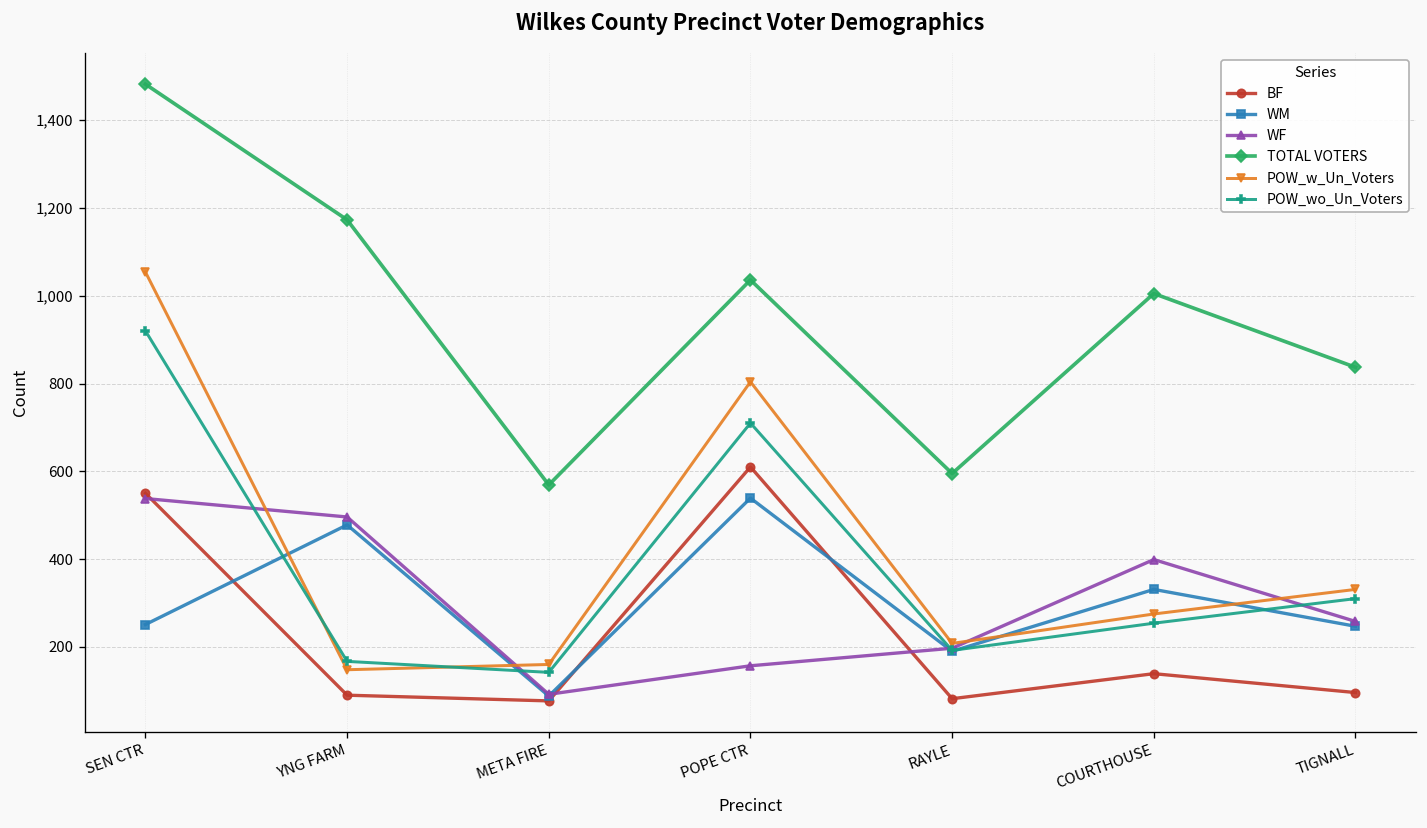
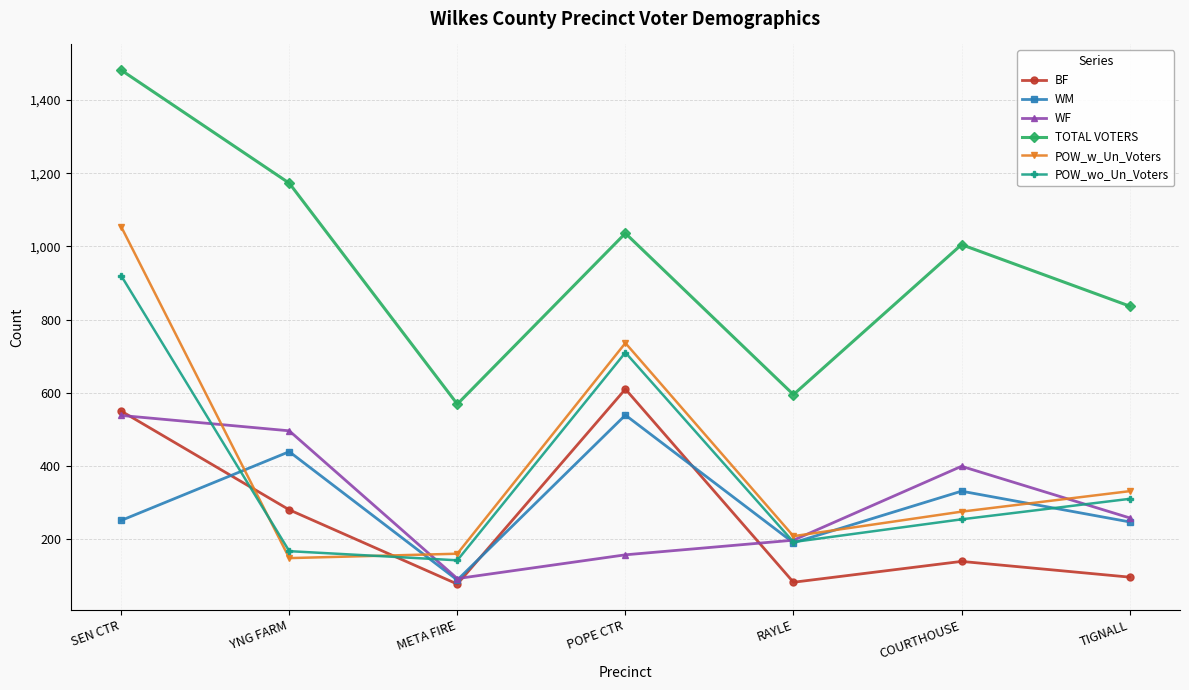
  {
    "BF": {
      "SEN CTR": "550",
-     "YNG FARM": "90",
+     "YNG FARM": "280",
      "META FIRE": "80",
      "POPE CTR": "610",
      "RAYLE": "80",
      "COURTHOUSE": "140",
      "TIGNALL": "100"
    },
    "WM": {
      "SEN CTR": "250",
-     "YNG FARM": "480",
+     "YNG FARM": "440",
      "POPE CTR": "540",
      "COURTHOUSE": "330",
      "TIGNALL": "250"
    },
    "WF": {
      "SEN CTR": "540",
      "YNG FARM": "500",
      "POPE CTR": "160",
      "COURTHOUSE": "400",
      "TIGNALL": "260"
    },
    "POW_w_Un_Voters": {
      "SEN CTR": "1,050",
      "YNG FARM": "150",
      "META FIRE": "160",
-     "POPE CTR": "800",
+     "POPE CTR": "740",
      "RAYLE": "210",
      "COURTHOUSE": "280",
      "TIGNALL": "330"
    }
  }
